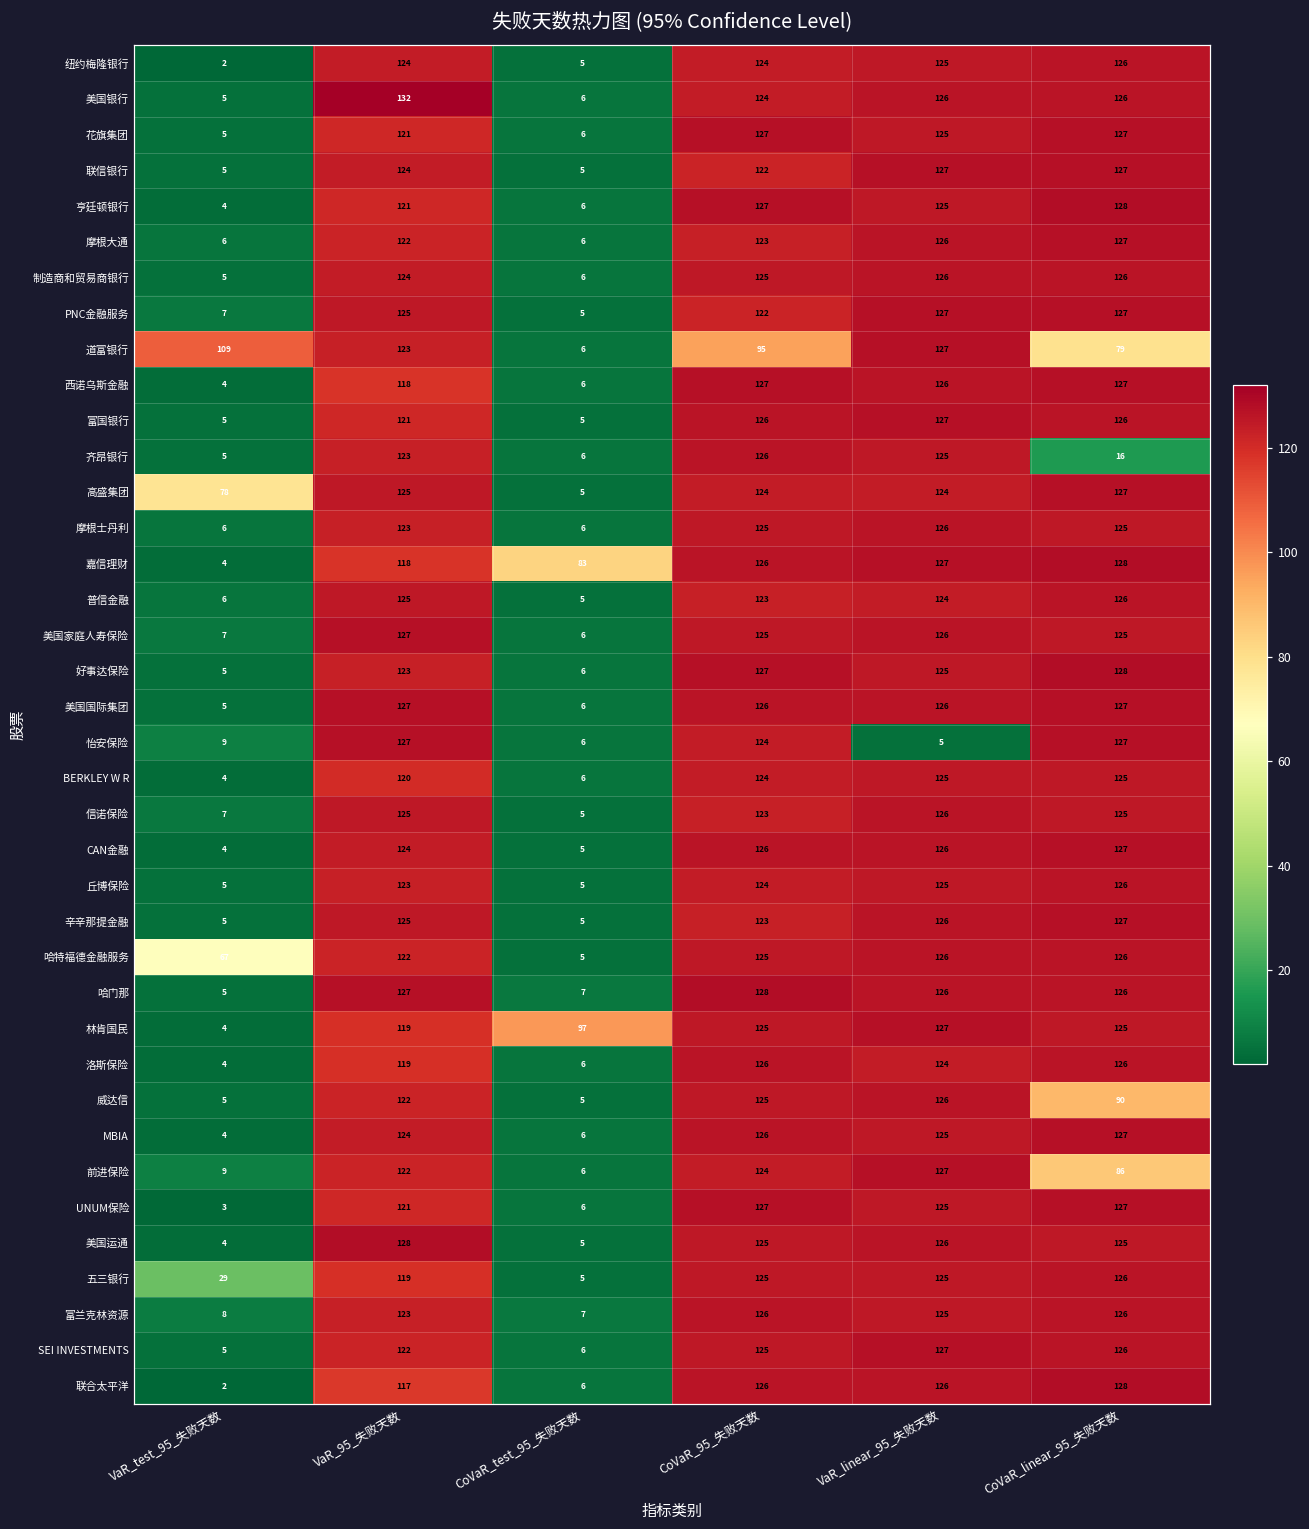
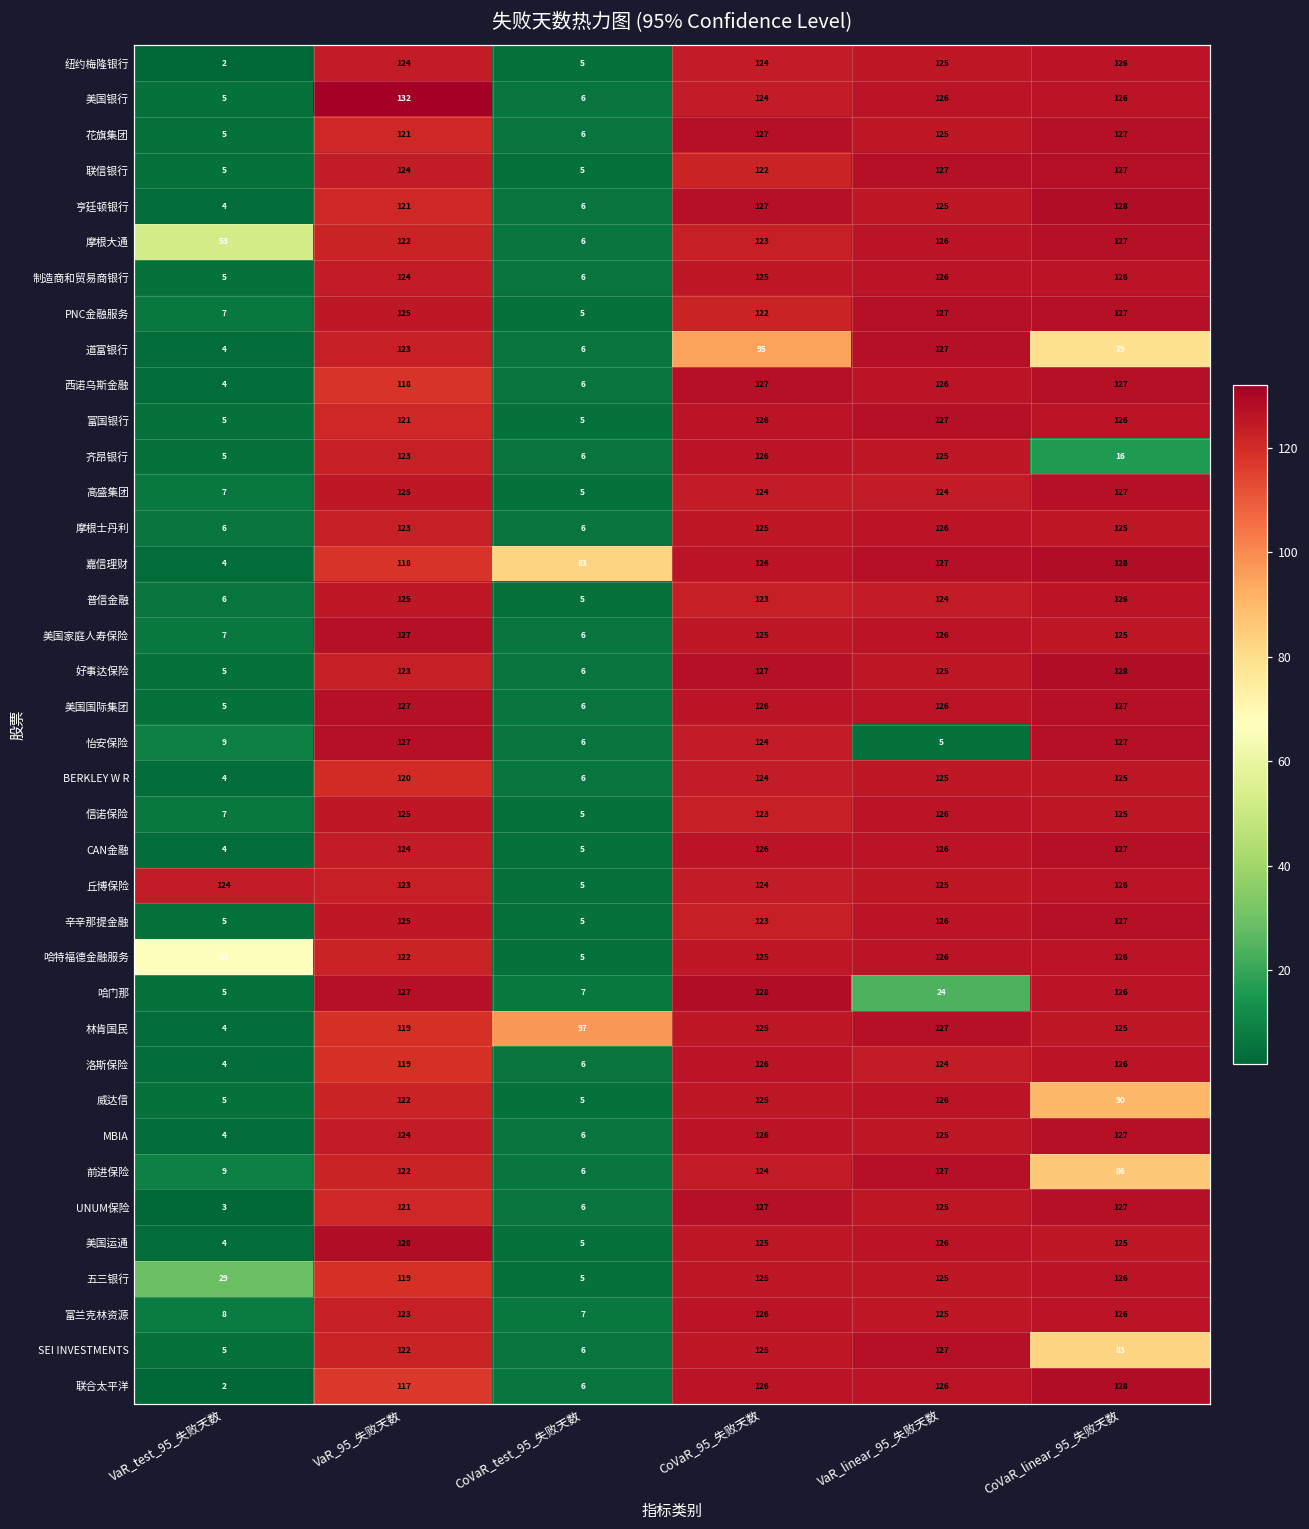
  {
    "摩根大通": {
-     "VaR_test_95_失败天数": 6,
+     "VaR_test_95_失败天数": 53,
      "VaR_95_失败天数": 122,
      "CoVaR_test_95_失败天数": 6,
      "CoVaR_95_失败天数": 123,
      "VaR_linear_95_失败天数": 126,
      "CoVaR_linear_95_失败天数": 127
    },
    "道富银行": {
-     "VaR_test_95_失败天数": 109,
+     "VaR_test_95_失败天数": 4,
      "VaR_95_失败天数": 123,
      "CoVaR_test_95_失败天数": 6,
      "CoVaR_95_失败天数": 95,
      "VaR_linear_95_失败天数": 127,
      "CoVaR_linear_95_失败天数": 79
    },
    "高盛集团": {
-     "VaR_test_95_失败天数": 78,
+     "VaR_test_95_失败天数": 7,
      "VaR_95_失败天数": 125,
      "CoVaR_test_95_失败天数": 5,
      "CoVaR_95_失败天数": 124,
      "VaR_linear_95_失败天数": 124,
      "CoVaR_linear_95_失败天数": 127
    },
    "丘博保险": {
-     "VaR_test_95_失败天数": 5,
+     "VaR_test_95_失败天数": 124,
      "VaR_95_失败天数": 123,
      "CoVaR_test_95_失败天数": 5,
      "CoVaR_95_失败天数": 124,
      "VaR_linear_95_失败天数": 125,
      "CoVaR_linear_95_失败天数": 126
    },
    "哈门那": {
      "VaR_test_95_失败天数": 5,
      "VaR_95_失败天数": 127,
      "CoVaR_test_95_失败天数": 7,
      "CoVaR_95_失败天数": 128,
-     "VaR_linear_95_失败天数": 126,
+     "VaR_linear_95_失败天数": 24,
      "CoVaR_linear_95_失败天数": 126
    },
    "SEI INVESTMENTS": {
      "VaR_test_95_失败天数": 5,
      "VaR_95_失败天数": 122,
      "CoVaR_test_95_失败天数": 6,
      "CoVaR_95_失败天数": 125,
      "VaR_linear_95_失败天数": 127,
-     "CoVaR_linear_95_失败天数": 126
+     "CoVaR_linear_95_失败天数": 83
    }
  }
